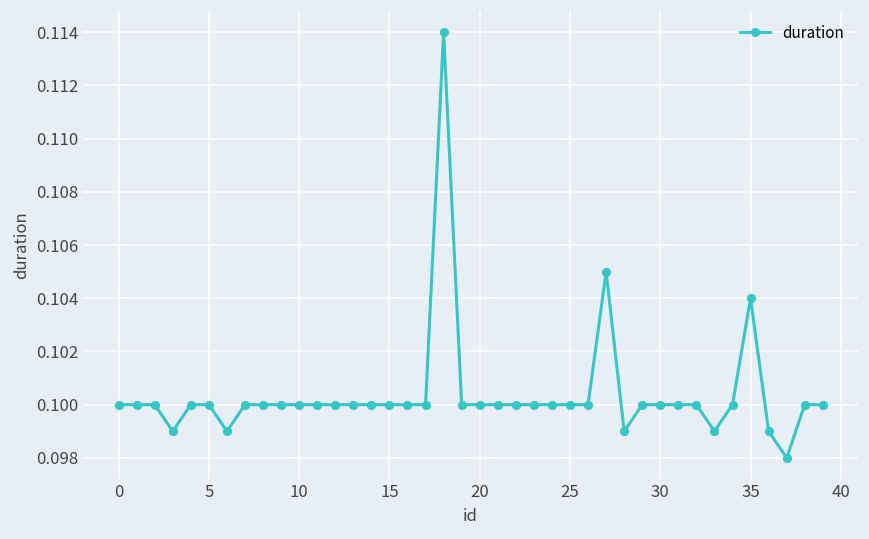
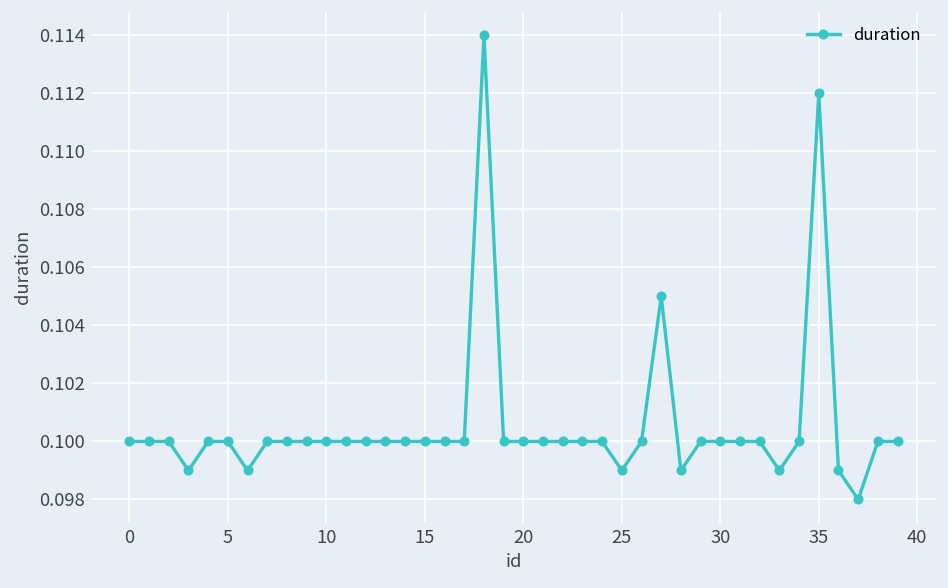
  {
    "0": 0.100,
    "5": 0.100,
    "10": 0.100,
    "15": 0.100,
    "20": 0.100,
-   "25": 0.100,
+   "25": 0.099,
    "30": 0.100,
-   "35": 0.104
+   "35": 0.112
  }
